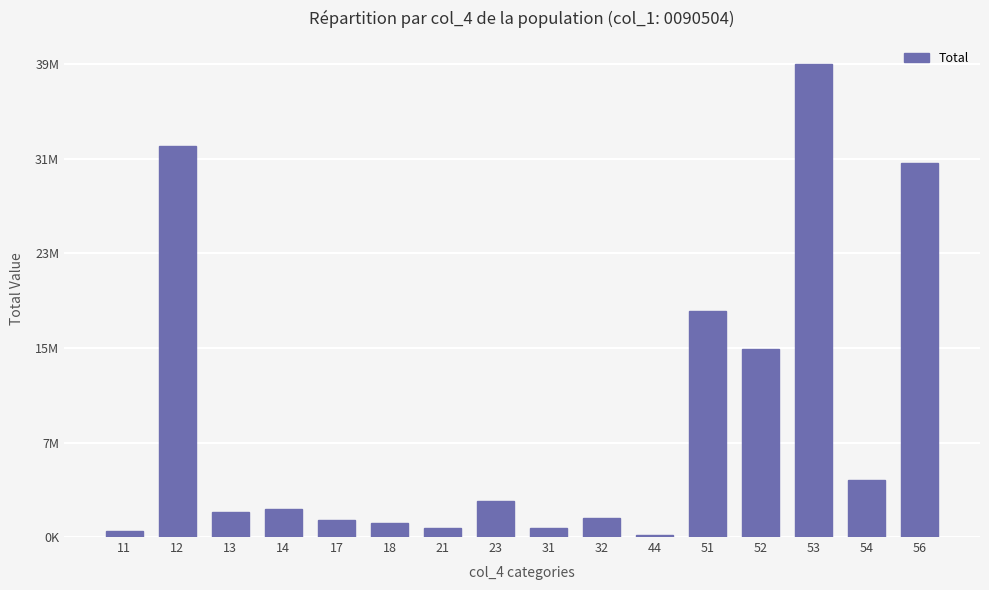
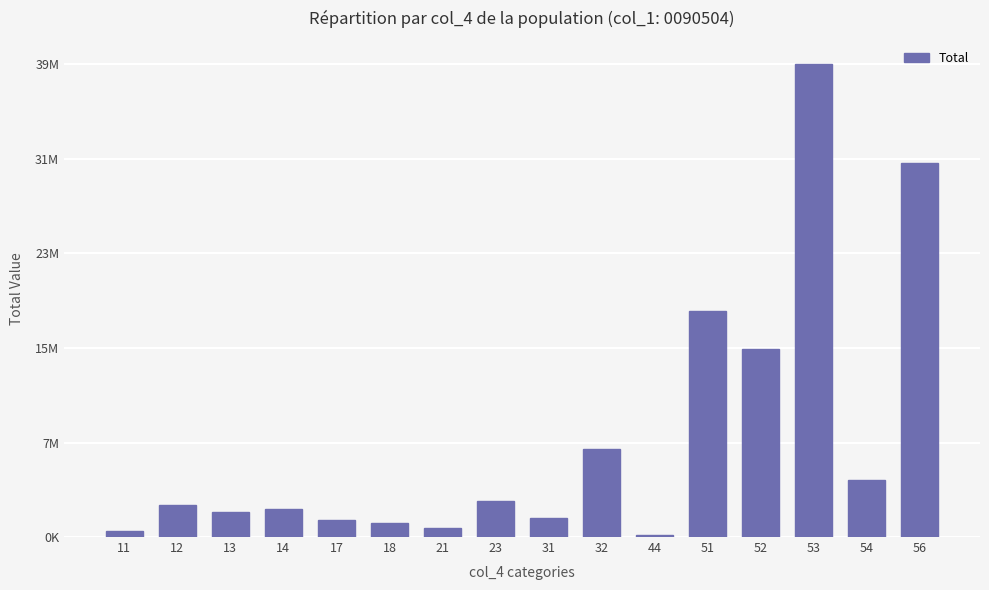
  {
    "11": 500000,
-   "12": 32300000,
+   "12": 2600000,
    "13": 2000000,
    "14": 2300000,
    "17": 1400000,
    "18": 1200000,
    "21": 800000,
    "23": 3000000,
-   "31": 700000,
-   "32": 1600000,
+   "31": 1600000,
+   "32": 7300000,
    "51": 18700000,
    "52": 15500000,
    "53": 39100000,
    "54": 4700000,
    "56": 30900000
  }
